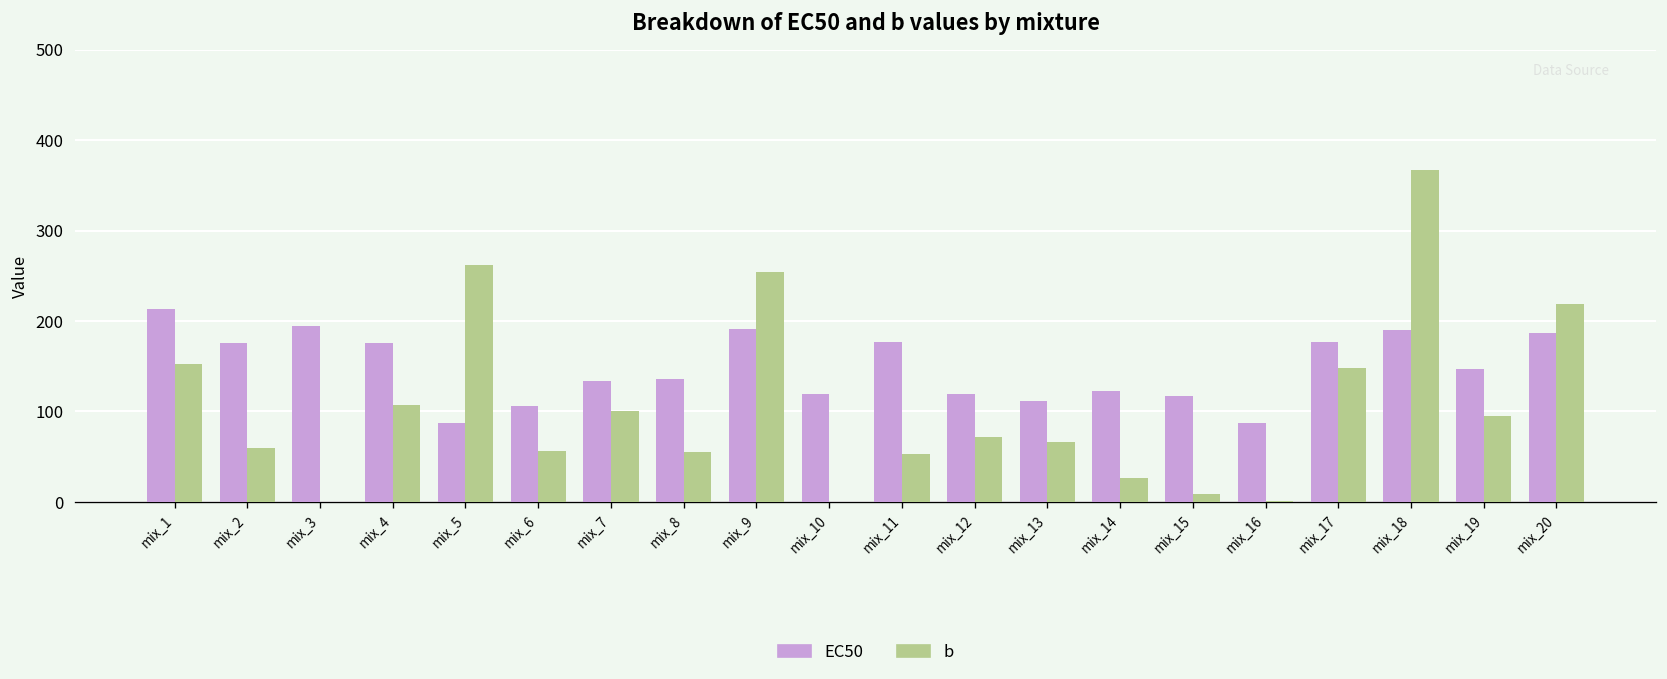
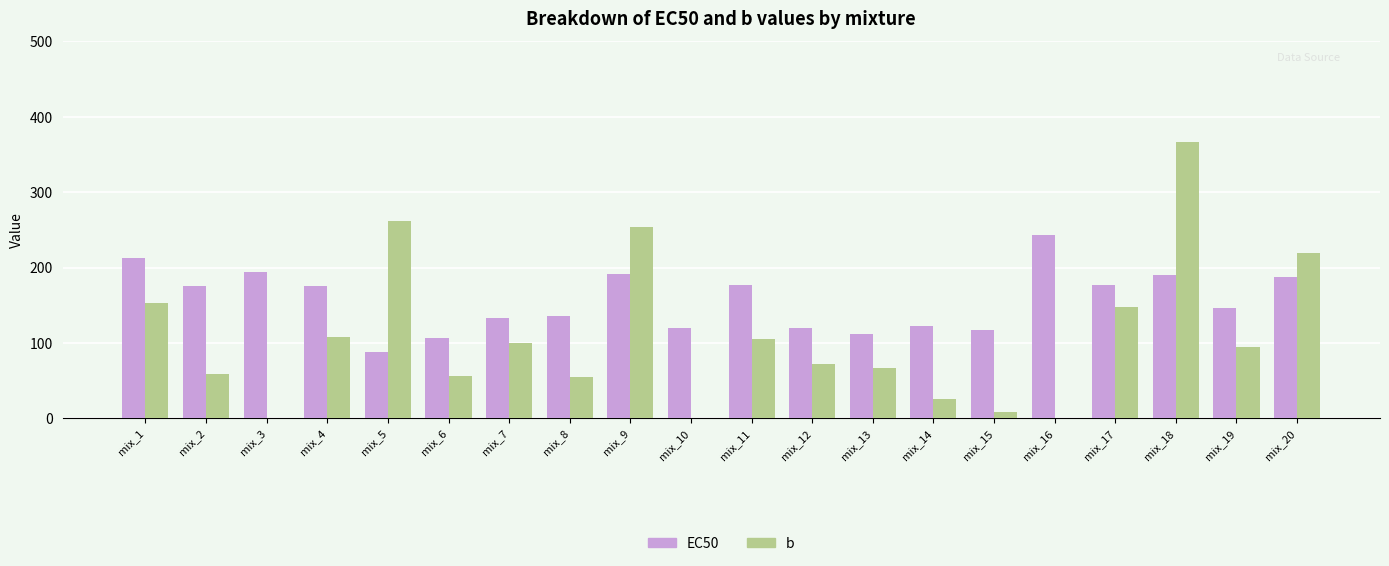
  {
    "EC50": {
      "mix_1": 210,
      "mix_2": 180,
      "mix_3": 190,
      "mix_4": 180,
      "mix_5": 90,
      "mix_6": 110,
      "mix_7": 130,
      "mix_8": 140,
      "mix_9": 190,
      "mix_10": 120,
      "mix_11": 180,
      "mix_12": 120,
      "mix_13": 110,
      "mix_14": 120,
      "mix_15": 120,
-     "mix_16": 90,
+     "mix_16": 240,
      "mix_17": 180,
      "mix_18": 190,
      "mix_19": 150,
      "mix_20": 190
    },
    "b": {
      "mix_1": 150,
      "mix_2": 60,
      "mix_3": 0,
      "mix_4": 110,
      "mix_5": 260,
      "mix_6": 60,
      "mix_7": 100,
      "mix_8": 50,
      "mix_9": 250,
      "mix_10": 0,
-     "mix_11": 50,
+     "mix_11": 110,
      "mix_12": 70,
      "mix_13": 70,
      "mix_14": 30,
      "mix_15": 10,
      "mix_17": 150,
      "mix_18": 370,
      "mix_19": 90,
      "mix_20": 220
    }
  }
